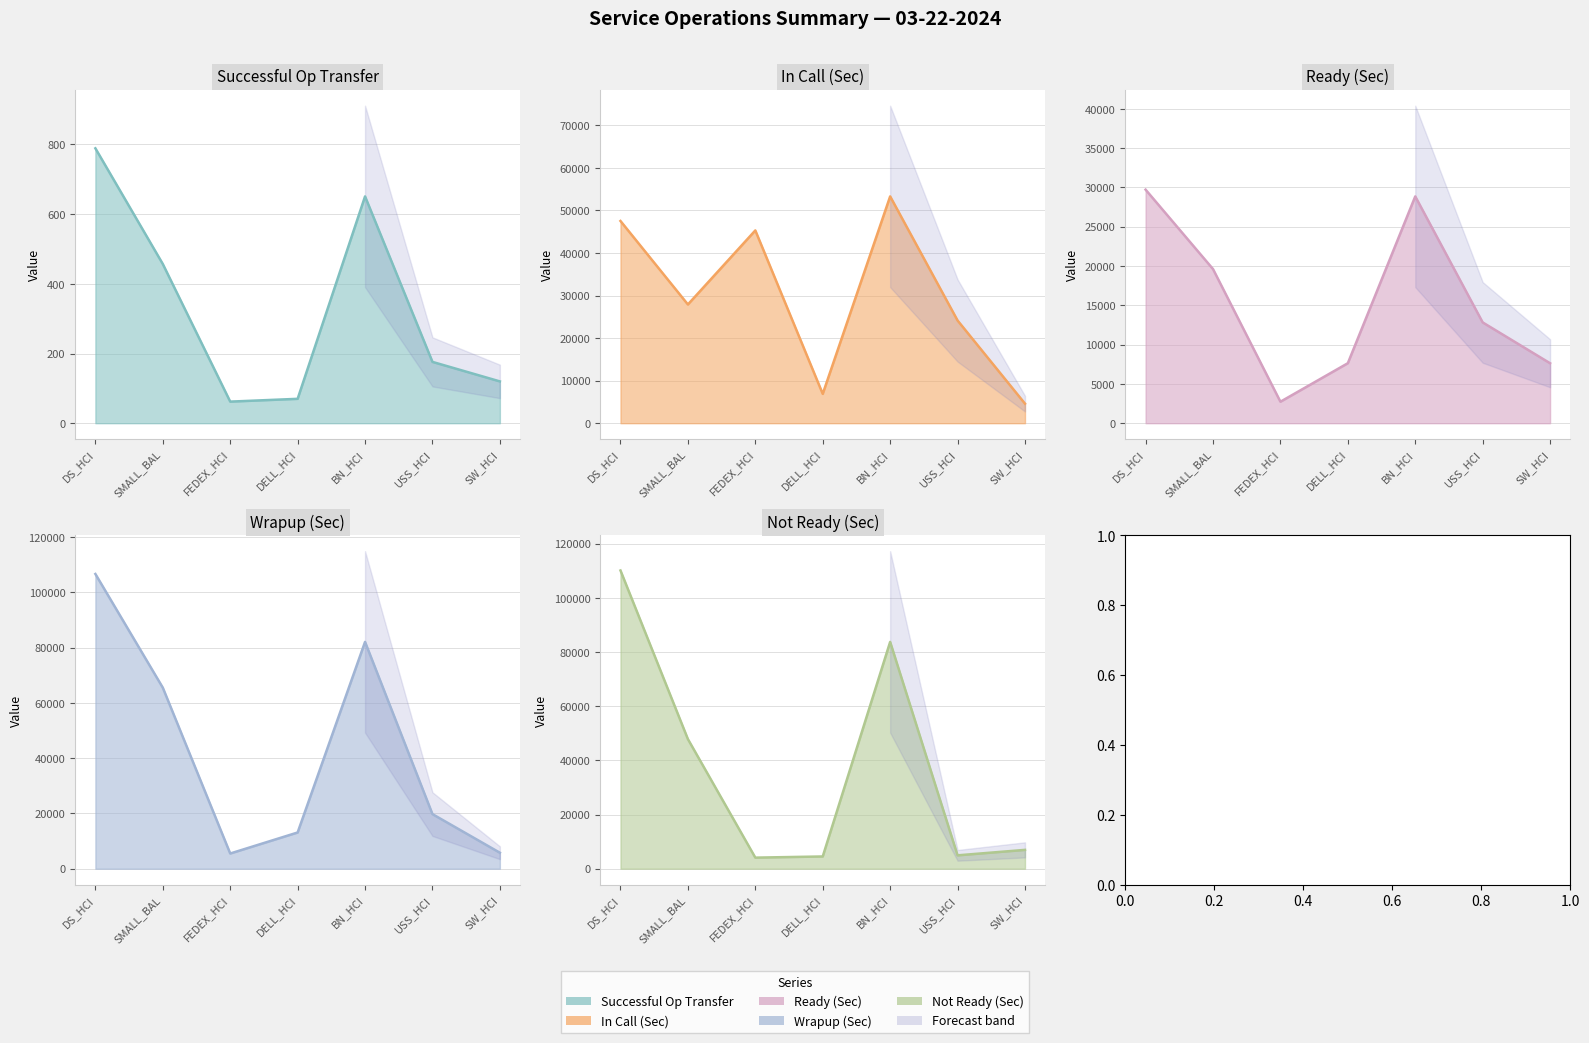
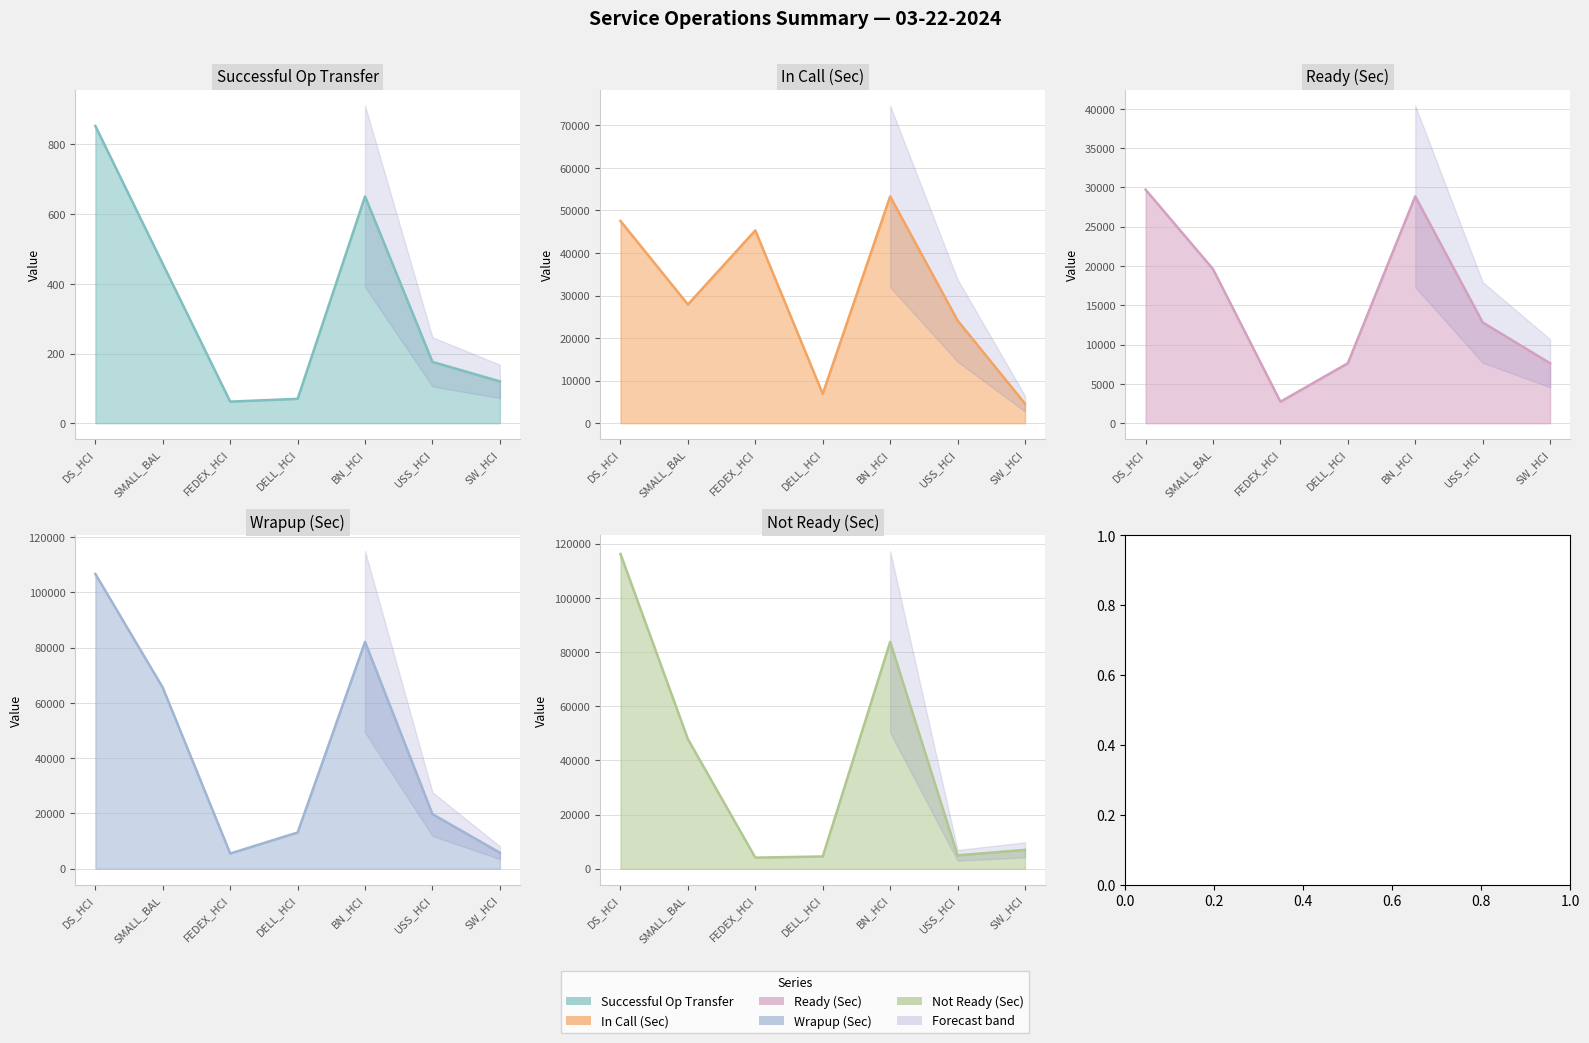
  {
    "Successful Op Transfer": {
      "Successful Op Transfer": {
-       "DS_HCI": 790,
+       "DS_HCI": 850,
        "SMALL_BAL": 460,
        "FEDEX_HCI": 60,
        "DELL_HCI": 70,
        "BN_HCI": 650,
        "USS_HCI": 180,
        "SW_HCI": 120
      }
    },
    "In Call (Sec)": {
      "In Call (Sec)": {
        "DS_HCI": 48000,
        "SMALL_BAL": 28000,
        "FEDEX_HCI": 45000,
        "DELL_HCI": 7000,
        "BN_HCI": 53000,
        "USS_HCI": 24000,
        "SW_HCI": 5000
      }
    },
    "Not Ready (Sec)": {
      "Not Ready (Sec)": {
-       "DS_HCI": 110000,
+       "DS_HCI": 116000,
        "SMALL_BAL": 48000,
        "FEDEX_HCI": 4000,
        "DELL_HCI": 5000,
        "BN_HCI": 84000,
        "USS_HCI": 5000,
        "SW_HCI": 7000
      }
    }
  }
